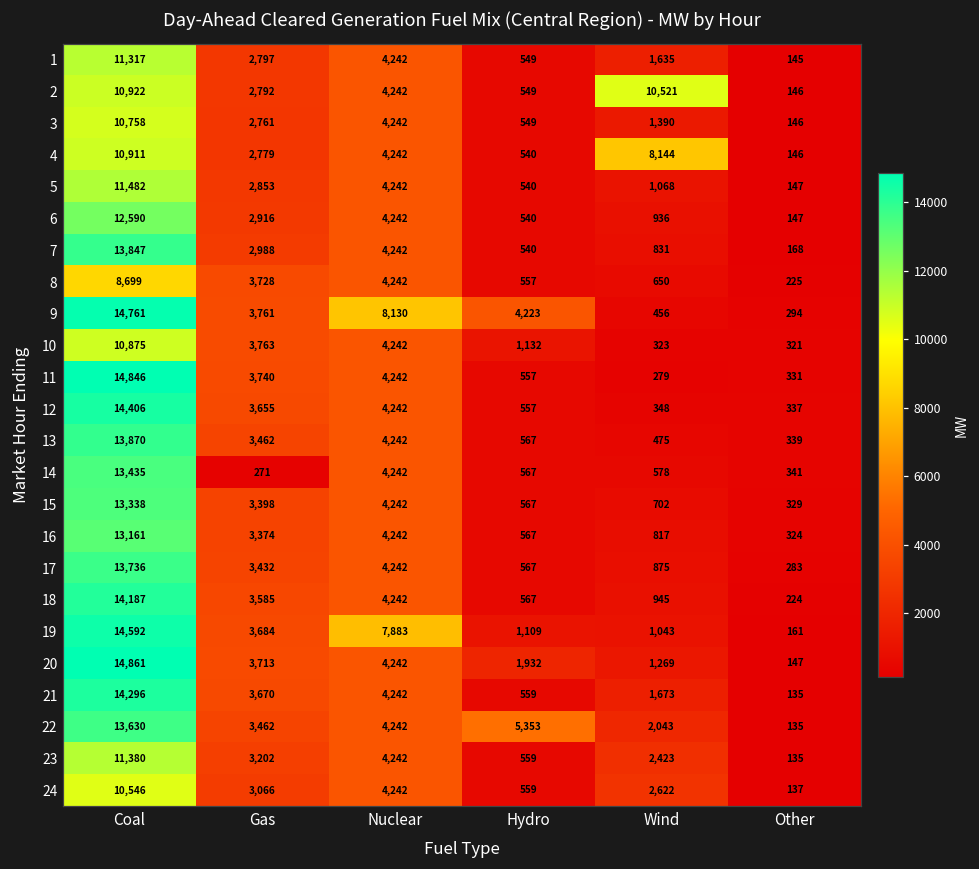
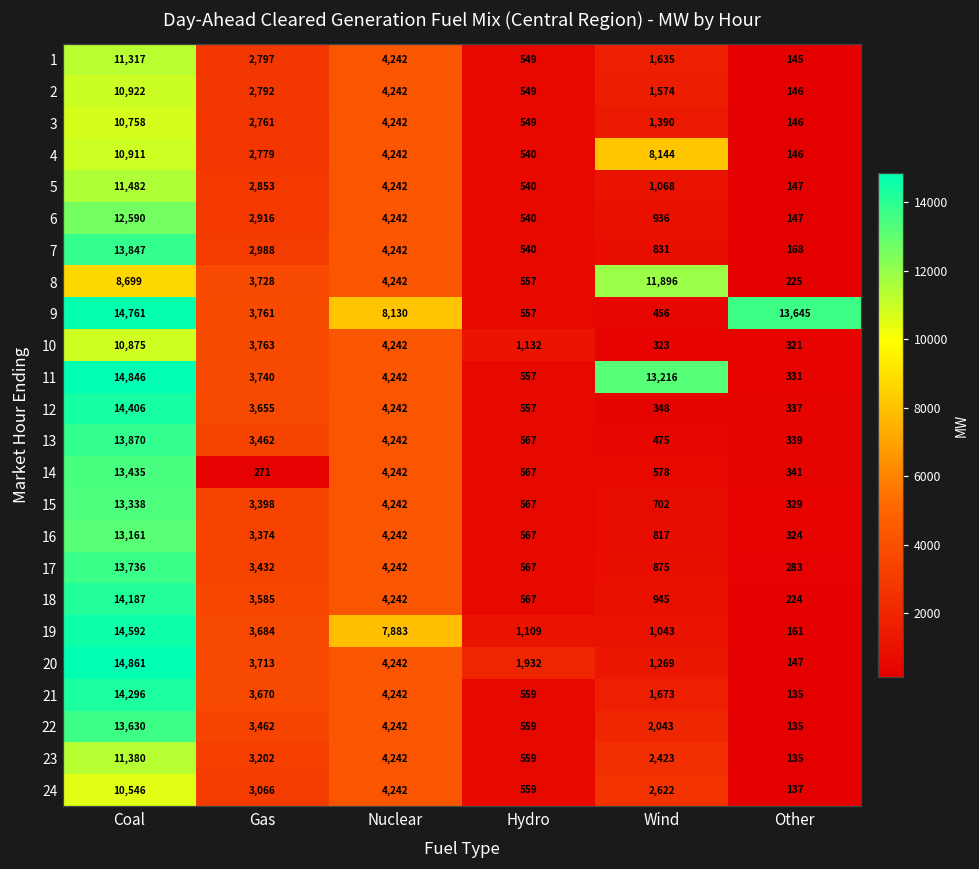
  {
    "1": {
      "Coal": "11,317",
      "Gas": "2,797",
      "Nuclear": "4,242",
      "Hydro": "549",
      "Wind": "1,635",
      "Other": "145"
    },
    "2": {
      "Coal": "10,922",
      "Gas": "2,792",
      "Nuclear": "4,242",
      "Hydro": "549",
-     "Wind": "10,521",
+     "Wind": "1,574",
      "Other": "146"
    },
    "3": {
      "Coal": "10,758",
      "Gas": "2,761",
      "Nuclear": "4,242",
      "Hydro": "549",
      "Wind": "1,390",
      "Other": "146"
    },
    "4": {
      "Coal": "10,911",
      "Gas": "2,779",
      "Nuclear": "4,242",
      "Hydro": "540",
      "Wind": "8,144",
      "Other": "146"
    },
    "5": {
      "Coal": "11,482",
      "Gas": "2,853",
      "Nuclear": "4,242",
      "Hydro": "540",
      "Wind": "1,068",
      "Other": "147"
    },
    "6": {
      "Coal": "12,590",
      "Gas": "2,916",
      "Nuclear": "4,242",
      "Hydro": "540",
      "Wind": "936",
      "Other": "147"
    },
    "7": {
      "Coal": "13,847",
      "Gas": "2,988",
      "Nuclear": "4,242",
      "Hydro": "540",
      "Wind": "831",
      "Other": "168"
    },
    "8": {
      "Coal": "8,699",
      "Gas": "3,728",
      "Nuclear": "4,242",
      "Hydro": "557",
-     "Wind": "650",
+     "Wind": "11,896",
      "Other": "225"
    },
    "9": {
      "Coal": "14,761",
      "Gas": "3,761",
      "Nuclear": "8,130",
-     "Hydro": "4,223",
+     "Hydro": "557",
      "Wind": "456",
-     "Other": "294"
+     "Other": "13,645"
    },
    "10": {
      "Coal": "10,875",
      "Gas": "3,763",
      "Nuclear": "4,242",
      "Hydro": "1,132",
      "Wind": "323",
      "Other": "321"
    },
    "11": {
      "Coal": "14,846",
      "Gas": "3,740",
      "Nuclear": "4,242",
      "Hydro": "557",
-     "Wind": "279",
+     "Wind": "13,216",
      "Other": "331"
    },
    "12": {
      "Coal": "14,406",
      "Gas": "3,655",
      "Nuclear": "4,242",
      "Hydro": "557",
      "Wind": "348",
      "Other": "337"
    },
    "13": {
      "Coal": "13,870",
      "Gas": "3,462",
      "Nuclear": "4,242",
      "Hydro": "567",
      "Wind": "475",
      "Other": "339"
    },
    "14": {
      "Coal": "13,435",
      "Gas": "271",
      "Nuclear": "4,242",
      "Hydro": "567",
      "Wind": "578",
      "Other": "341"
    },
    "15": {
      "Coal": "13,338",
      "Gas": "3,398",
      "Nuclear": "4,242",
      "Hydro": "567",
      "Wind": "702",
      "Other": "329"
    },
    "16": {
      "Coal": "13,161",
      "Gas": "3,374",
      "Nuclear": "4,242",
      "Hydro": "567",
      "Wind": "817",
      "Other": "324"
    },
    "17": {
      "Coal": "13,736",
      "Gas": "3,432",
      "Nuclear": "4,242",
      "Hydro": "567",
      "Wind": "875",
      "Other": "283"
    },
    "18": {
      "Coal": "14,187",
      "Gas": "3,585",
      "Nuclear": "4,242",
      "Hydro": "567",
      "Wind": "945",
      "Other": "224"
    },
    "19": {
      "Coal": "14,592",
      "Gas": "3,684",
      "Nuclear": "7,883",
      "Hydro": "1,109",
      "Wind": "1,043",
      "Other": "161"
    },
    "20": {
      "Coal": "14,861",
      "Gas": "3,713",
      "Nuclear": "4,242",
      "Hydro": "1,932",
      "Wind": "1,269",
      "Other": "147"
    },
    "21": {
      "Coal": "14,296",
      "Gas": "3,670",
      "Nuclear": "4,242",
      "Hydro": "559",
      "Wind": "1,673",
      "Other": "135"
    },
    "22": {
      "Coal": "13,630",
      "Gas": "3,462",
      "Nuclear": "4,242",
-     "Hydro": "5,353",
+     "Hydro": "559",
      "Wind": "2,043",
      "Other": "135"
    },
    "23": {
      "Coal": "11,380",
      "Gas": "3,202",
      "Nuclear": "4,242",
      "Hydro": "559",
      "Wind": "2,423",
      "Other": "135"
    },
    "24": {
      "Coal": "10,546",
      "Gas": "3,066",
      "Nuclear": "4,242",
      "Hydro": "559",
      "Wind": "2,622",
      "Other": "137"
    }
  }
